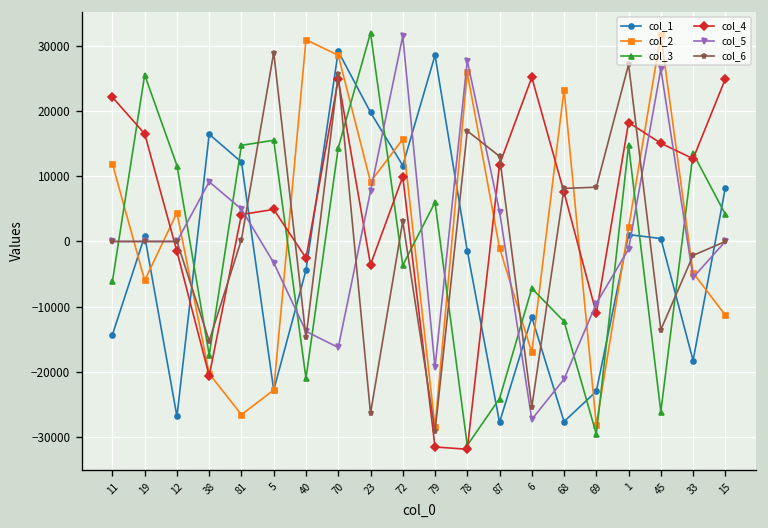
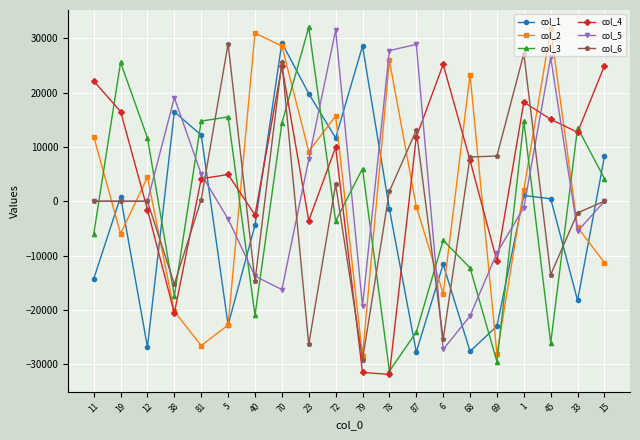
  {
    "col_1": {
      "11": -14000,
      "19": 1000,
      "12": -27000,
      "38": 16000,
      "81": 12000,
      "40": -4000,
      "70": 29000,
      "23": 20000,
      "72": 12000,
      "79": 29000,
      "78": -1000,
      "87": -28000,
      "6": -12000,
      "68": -28000,
      "69": -23000,
      "1": 1000,
      "45": 0,
      "33": -18000,
      "15": 8000
    },
    "col_2": {
      "11": 12000,
      "19": -6000,
      "12": 4000,
      "81": -27000,
      "40": 31000,
      "70": 29000,
      "23": 9000,
      "72": 16000,
      "79": -28000,
      "78": 26000,
      "87": -1000,
      "6": -17000,
      "68": 23000,
      "69": -28000,
      "1": 2000,
      "33": -5000,
      "15": -11000
    },
    "col_3": {
      "11": -6000,
      "19": 26000,
      "12": 12000,
      "38": -17000,
      "81": 15000,
      "5": 16000,
      "40": -21000,
      "70": 14000,
      "23": 32000,
      "72": -4000,
      "79": 6000,
      "78": -31000,
      "87": -24000,
      "6": -7000,
      "68": -12000,
      "69": -30000,
      "1": 15000,
      "45": -26000,
      "33": 14000,
      "15": 4000
    },
    "col_4": {
      "11": 22000,
      "19": 17000,
      "12": -2000,
      "81": 4000,
      "5": 5000,
      "40": -3000,
      "70": 25000,
      "23": -4000,
      "72": 10000,
      "79": -32000,
      "78": -32000,
      "87": 12000,
      "6": 25000,
      "68": 8000,
      "69": -11000,
      "1": 18000,
      "45": 15000,
      "33": 13000,
      "15": 25000
    },
    "col_5": {
-     "38": 9000,
+     "38": 19000,
      "81": 5000,
      "5": -3000,
      "40": -14000,
      "70": -16000,
      "23": 8000,
      "72": 31000,
      "79": -19000,
      "78": 28000,
-     "87": 5000,
+     "87": 29000,
      "6": -27000,
      "68": -21000,
      "69": -10000,
      "1": -1000,
      "45": 26000,
      "33": -6000
    },
    "col_6": {
      "38": -15000,
      "81": 0,
      "5": 29000,
      "40": -15000,
      "70": 26000,
      "23": -26000,
      "72": 3000,
      "79": -29000,
-     "78": 17000,
+     "78": 2000,
      "87": 13000,
      "6": -25000,
      "68": 8000,
      "69": 8000,
      "45": -14000,
      "33": -2000
    }
  }
